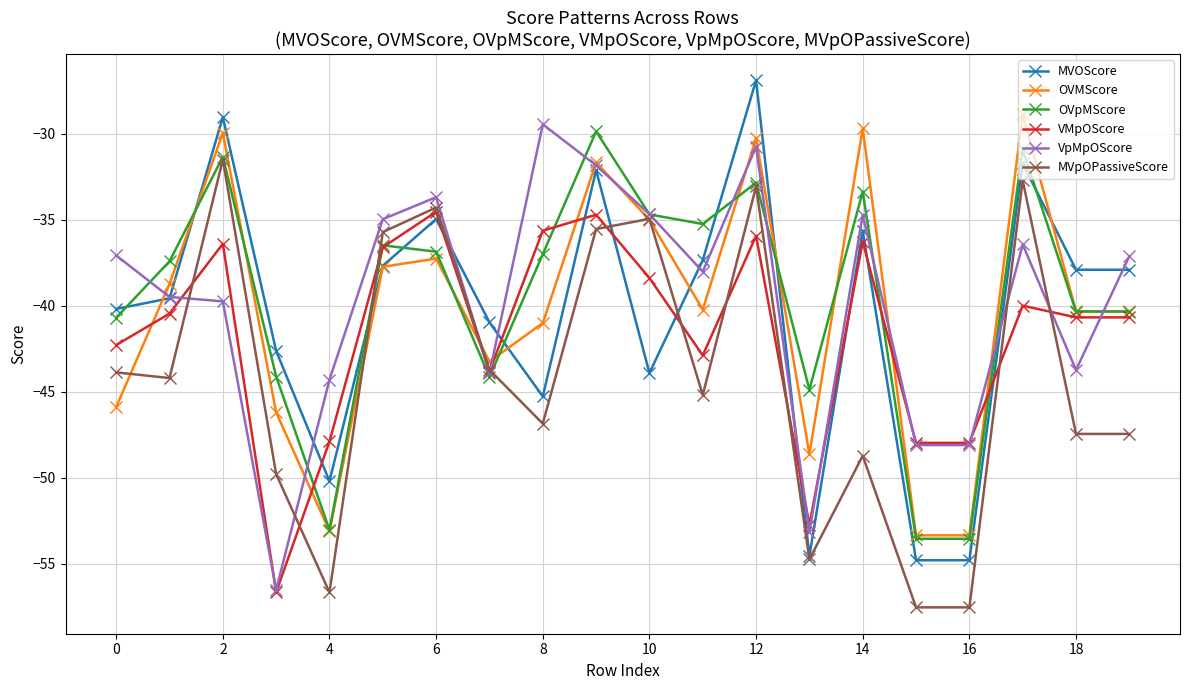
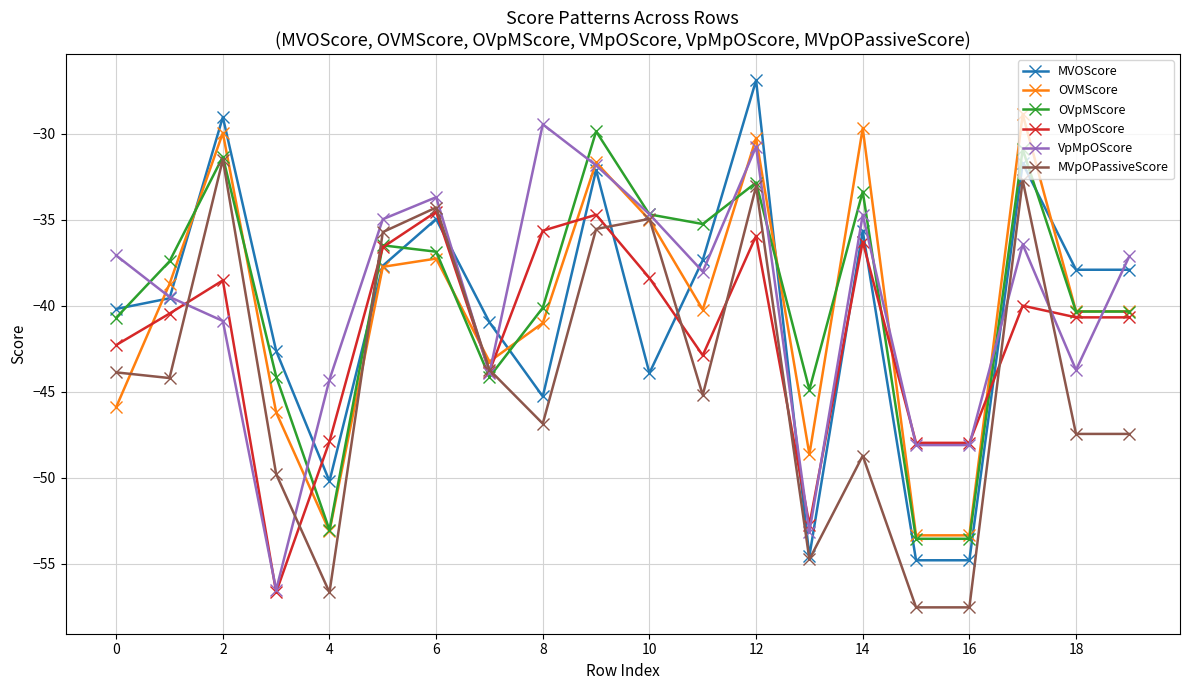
  {
    "MVOScore": {
      "0": -40.2,
      "2": -29.0,
      "4": -50.2,
      "6": -35.0,
      "8": -45.3,
      "10": -43.9,
      "12": -26.9,
      "14": -35.7,
      "16": -54.8,
      "18": -37.9
    },
    "OVMScore": {
      "0": -45.9,
      "2": -30.0,
      "6": -37.3,
      "8": -41.0,
      "12": -30.3,
      "14": -29.7,
      "16": -53.4
    },
    "OVpMScore": {
      "0": -40.7,
      "2": -31.3,
      "6": -36.9,
-     "8": -37.0,
+     "8": -40.1,
      "12": -32.8,
      "14": -33.4,
      "16": -53.6
    },
    "VMpOScore": {
      "0": -42.3,
-     "2": -36.4,
+     "2": -38.5,
      "4": -47.9,
      "6": -34.5,
      "8": -35.6,
      "10": -38.4,
      "12": -35.9,
      "14": -36.3,
      "18": -40.7
    },
    "VpMpOScore": {
      "0": -37.1,
-     "2": -39.8,
+     "2": -40.9,
      "4": -44.3,
      "6": -33.7,
      "8": -29.5,
      "12": -30.8,
      "14": -34.7,
      "18": -43.7
    },
    "MVpOPassiveScore": {
      "0": -43.9,
      "2": -31.5,
      "4": -56.7,
      "6": -34.3,
      "8": -46.9,
      "12": -33.1,
      "14": -48.7,
      "16": -57.6,
      "18": -47.5
    }
  }
